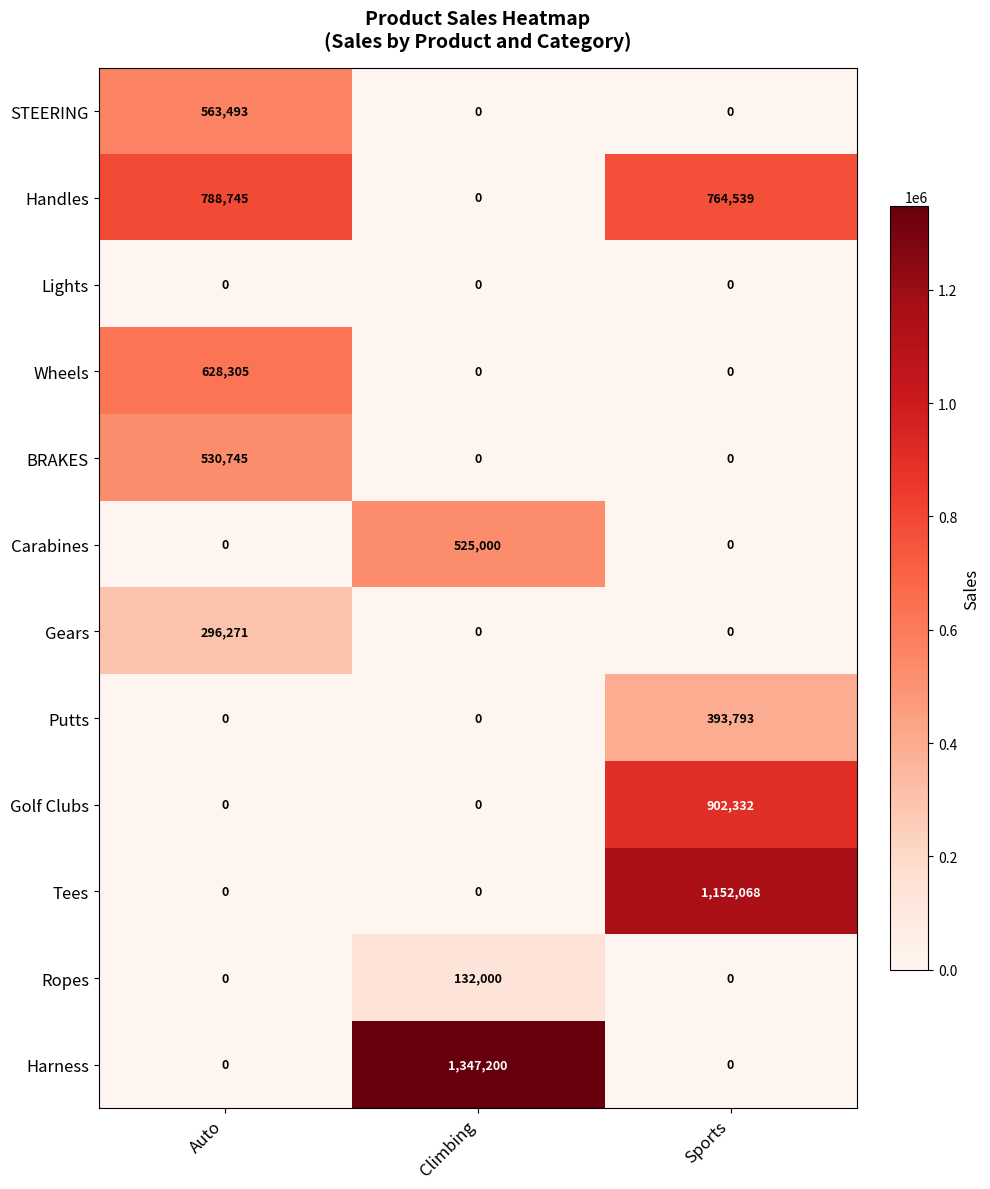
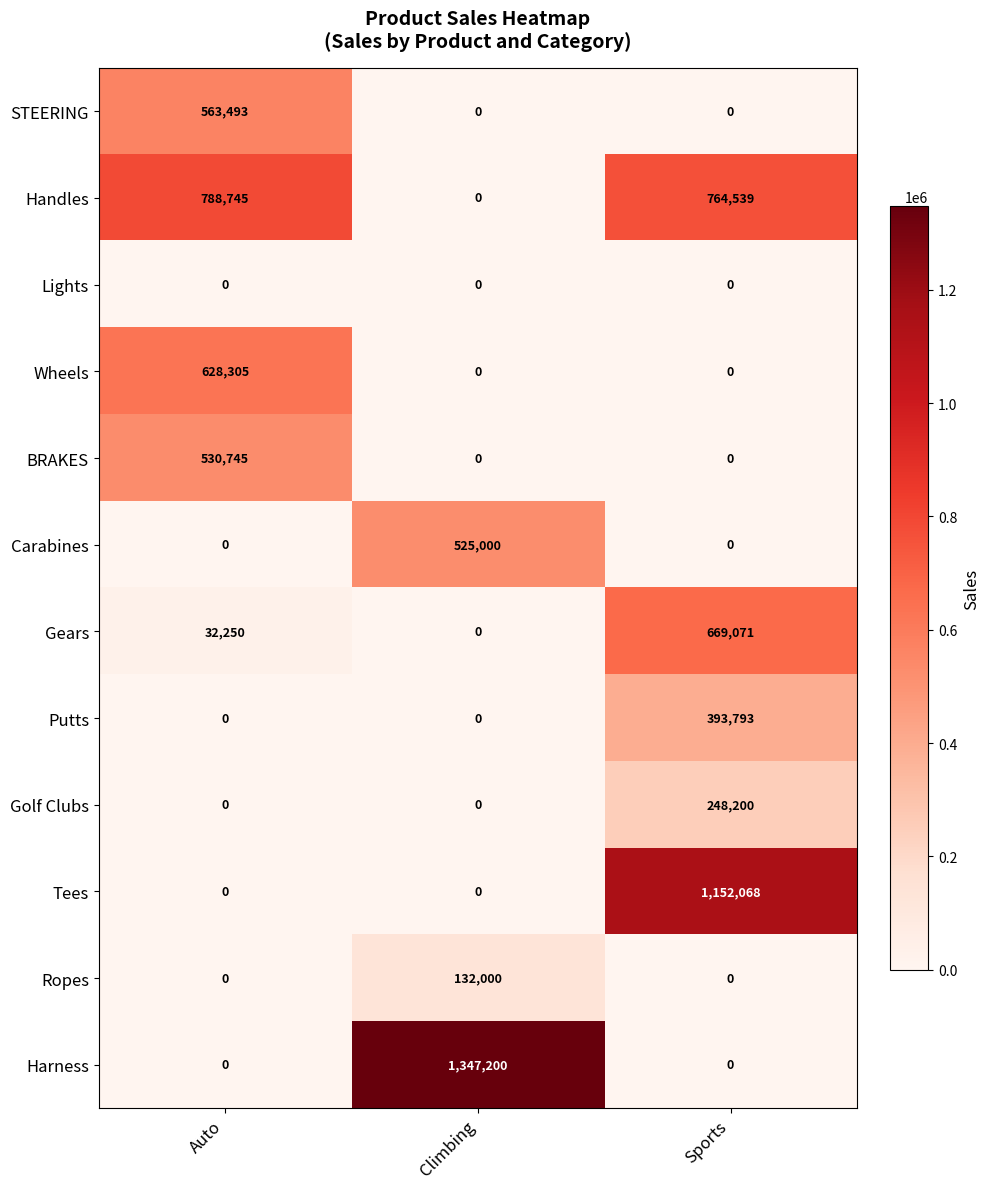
  {
    "STEERING": {
      "Auto": "563,493",
      "Climbing": "0",
      "Sports": "0"
    },
    "Handles": {
      "Auto": "788,745",
      "Climbing": "0",
      "Sports": "764,539"
    },
    "Lights": {
      "Auto": "0",
      "Climbing": "0",
      "Sports": "0"
    },
    "Wheels": {
      "Auto": "628,305",
      "Climbing": "0",
      "Sports": "0"
    },
    "BRAKES": {
      "Auto": "530,745",
      "Climbing": "0",
      "Sports": "0"
    },
    "Carabines": {
      "Auto": "0",
      "Climbing": "525,000",
      "Sports": "0"
    },
    "Gears": {
-     "Auto": "296,271",
+     "Auto": "32,250",
      "Climbing": "0",
-     "Sports": "0"
+     "Sports": "669,071"
    },
    "Putts": {
      "Auto": "0",
      "Climbing": "0",
      "Sports": "393,793"
    },
    "Golf Clubs": {
      "Auto": "0",
      "Climbing": "0",
-     "Sports": "902,332"
+     "Sports": "248,200"
    },
    "Tees": {
      "Auto": "0",
      "Climbing": "0",
      "Sports": "1,152,068"
    },
    "Ropes": {
      "Auto": "0",
      "Climbing": "132,000",
      "Sports": "0"
    },
    "Harness": {
      "Auto": "0",
      "Climbing": "1,347,200",
      "Sports": "0"
    }
  }
